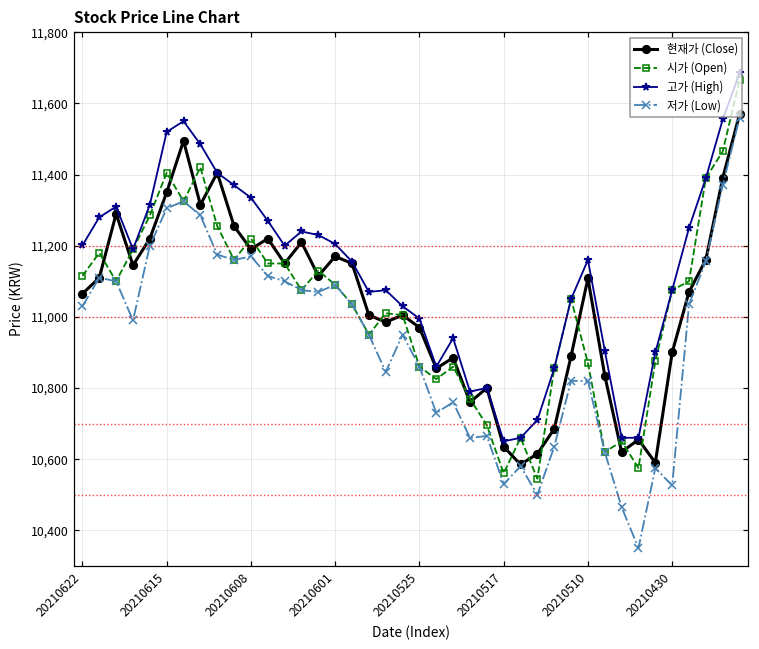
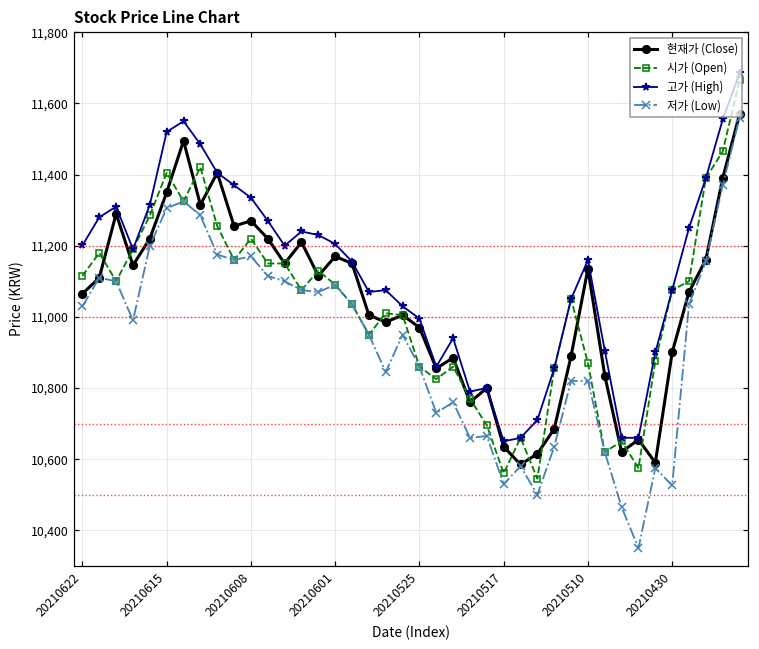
  {
    "현재가 (Close)": {
      "20210622": "11,070",
      "20210615": "11,350",
-     "20210608": "11,190",
+     "20210608": "11,270",
      "20210601": "11,170",
      "20210525": "10,970",
      "20210517": "10,640",
-     "20210510": "11,110",
+     "20210510": "11,140",
      "20210430": "10,900"
    },
    "시가 (Open)": {
      "20210622": "11,120",
      "20210615": "11,410",
      "20210608": "11,220",
      "20210517": "10,560",
      "20210510": "10,870"
    },
    "고가 (High)": {
      "20210622": "11,200",
      "20210615": "11,520",
      "20210608": "11,340",
      "20210601": "11,210",
      "20210525": "11,000",
      "20210517": "10,650",
      "20210510": "11,160"
    },
    "저가 (Low)": {
      "20210622": "11,030",
      "20210615": "11,310",
      "20210608": "11,170",
      "20210517": "10,530",
      "20210510": "10,820",
      "20210430": "10,530"
    }
  }
